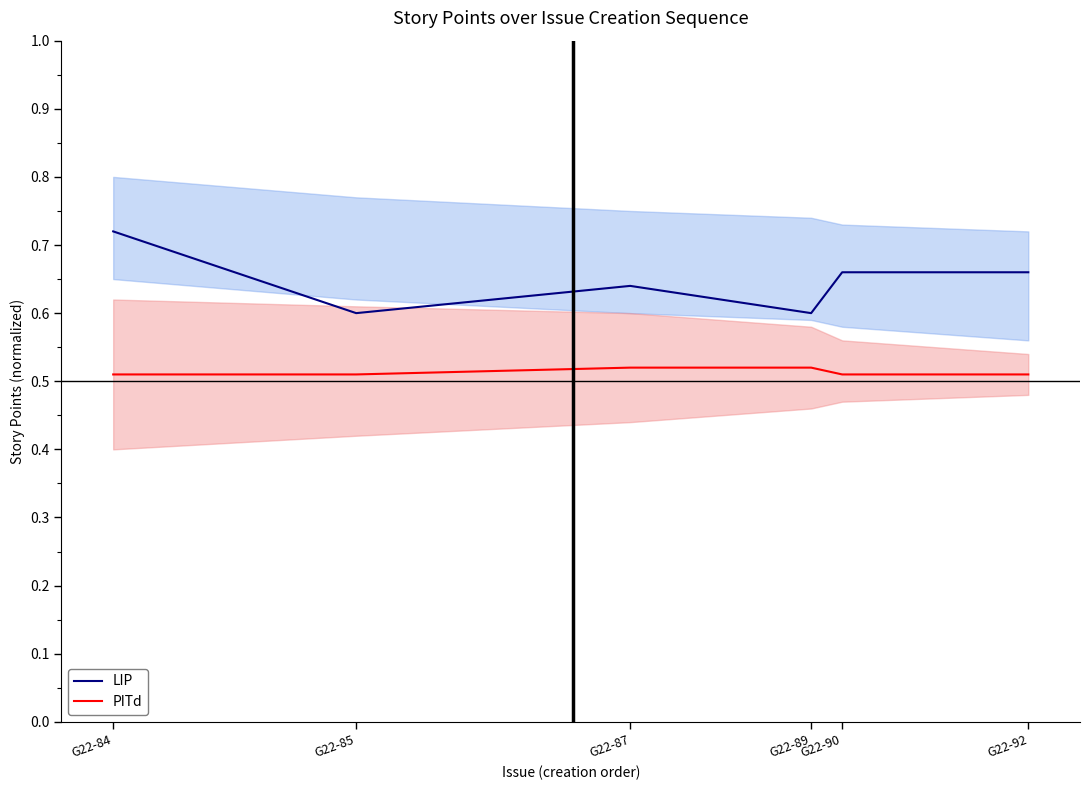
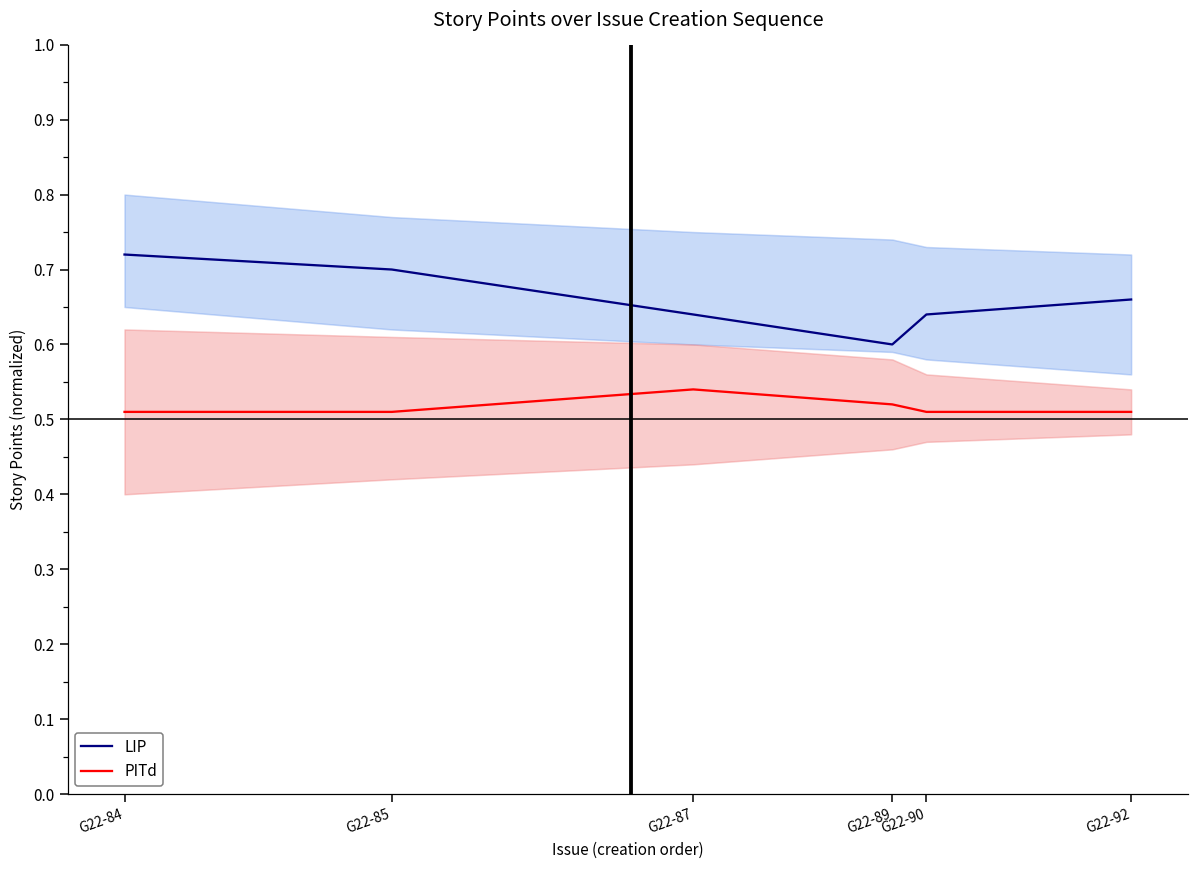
  {
    "LIP": {
      "G22-84": 0.72,
-     "G22-85": 0.6,
+     "G22-85": 0.7,
      "G22-87": 0.64,
      "G22-89": 0.60,
-     "G22-90": 0.66,
+     "G22-90": 0.64,
      "G22-92": 0.66
    },
    "PITd": {
      "G22-84": 0.51,
      "G22-85": 0.51,
-     "G22-87": 0.52,
+     "G22-87": 0.54,
      "G22-89": 0.52,
      "G22-90": 0.51,
      "G22-92": 0.51
    }
  }
